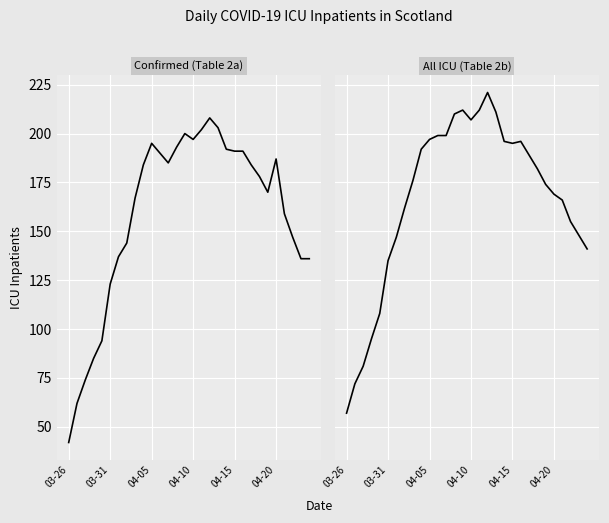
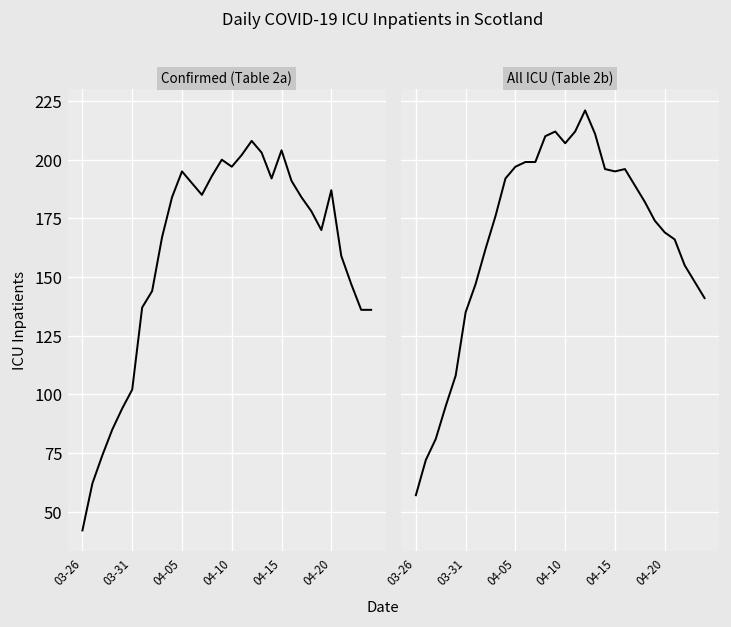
  {
    "Confirmed (Table 2a)": {
      "03-26": 42,
-     "03-31": 123,
+     "03-31": 102,
      "04-05": 195,
      "04-10": 197,
-     "04-15": 191,
+     "04-15": 204,
      "04-20": 187
    }
  }
